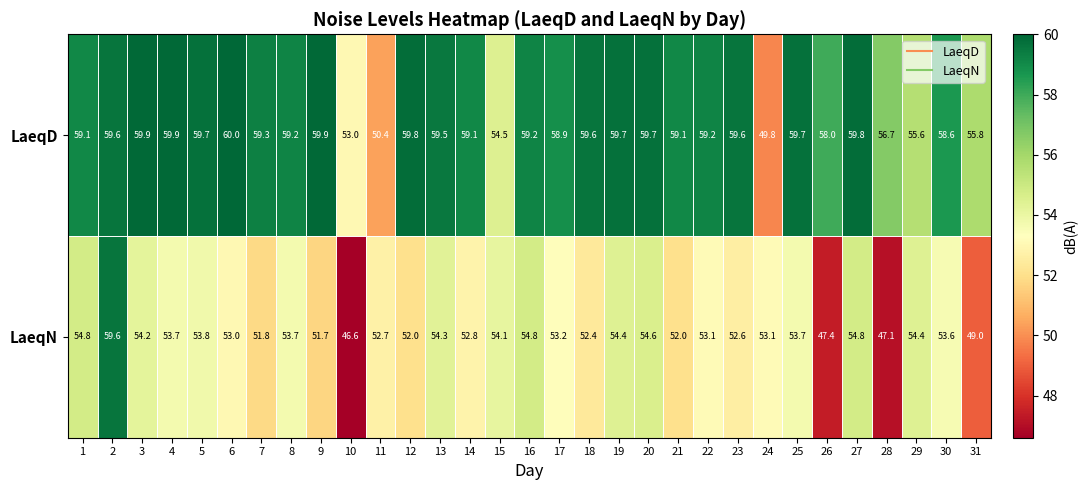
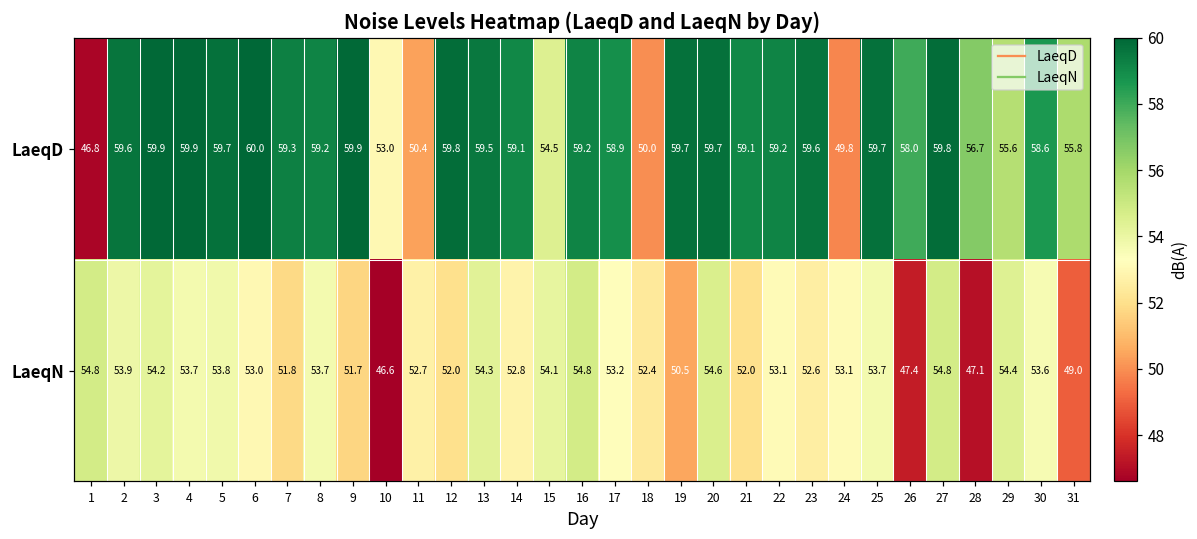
  {
    "LaeqD": {
-     "1": 59.1,
+     "1": 46.8,
      "2": 59.6,
      "3": 59.9,
      "4": 59.9,
      "5": 59.7,
      "6": 60.0,
      "7": 59.3,
      "8": 59.2,
      "9": 59.9,
      "10": 53.0,
      "11": 50.4,
      "12": 59.8,
      "13": 59.5,
      "14": 59.1,
      "15": 54.5,
      "16": 59.2,
      "17": 58.9,
-     "18": 59.6,
+     "18": 50.0,
      "19": 59.7,
      "20": 59.7,
      "21": 59.1,
      "22": 59.2,
      "23": 59.6,
      "24": 49.8,
      "25": 59.7,
      "26": 58.0,
      "27": 59.8,
      "28": 56.7,
      "29": 55.6,
      "30": 58.6,
      "31": 55.8
    },
    "LaeqN": {
      "1": 54.8,
-     "2": 59.6,
+     "2": 53.9,
      "3": 54.2,
      "4": 53.7,
      "5": 53.8,
      "6": 53.0,
      "7": 51.8,
      "8": 53.7,
      "9": 51.7,
      "10": 46.6,
      "11": 52.7,
      "12": 52.0,
      "13": 54.3,
      "14": 52.8,
      "15": 54.1,
      "16": 54.8,
      "17": 53.2,
      "18": 52.4,
-     "19": 54.4,
+     "19": 50.5,
      "20": 54.6,
      "21": 52.0,
      "22": 53.1,
      "23": 52.6,
      "24": 53.1,
      "25": 53.7,
      "26": 47.4,
      "27": 54.8,
      "28": 47.1,
      "29": 54.4,
      "30": 53.6,
      "31": 49.0
    }
  }
